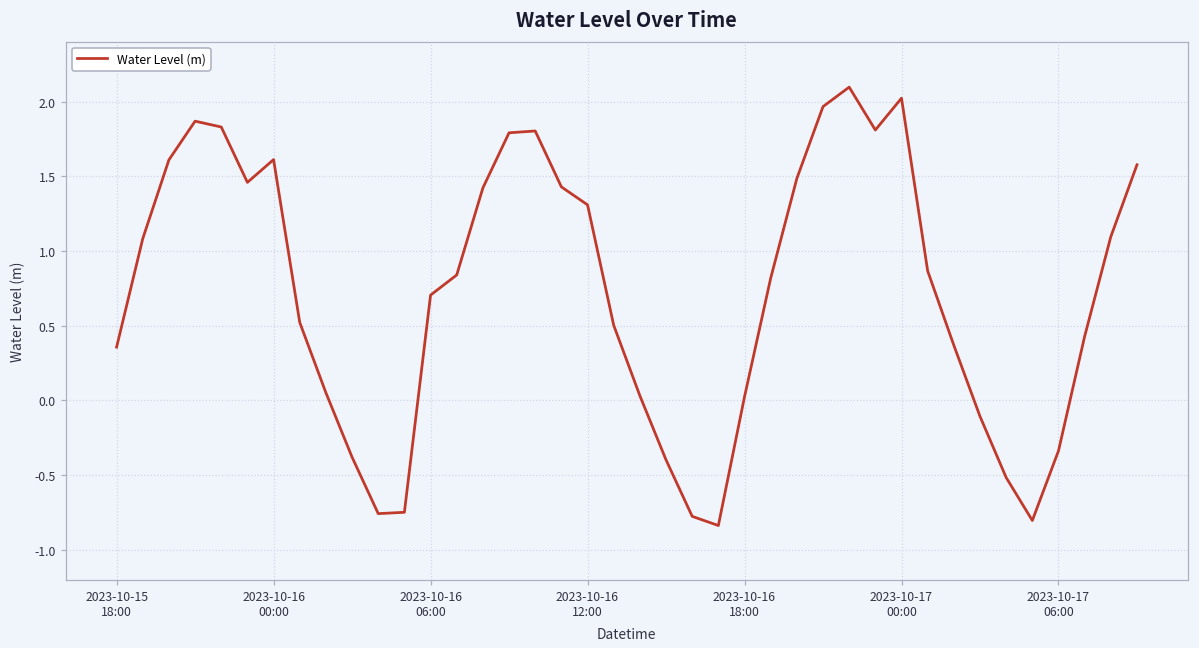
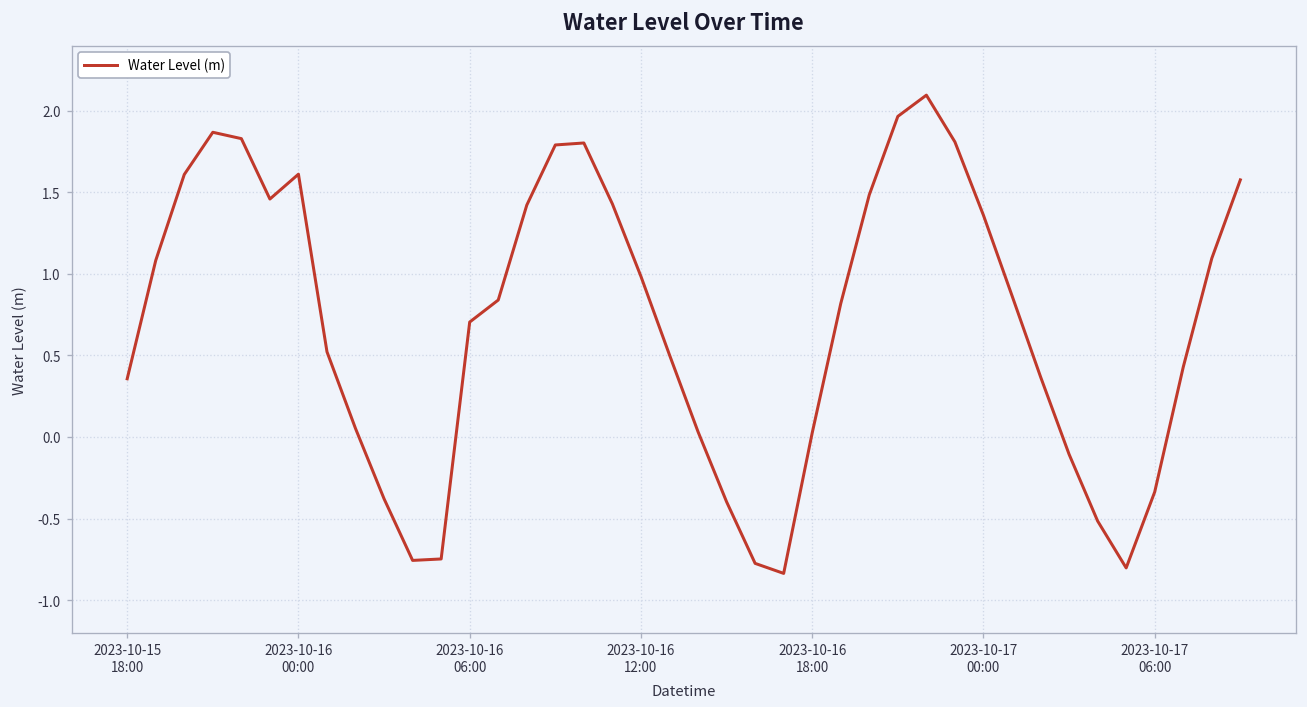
  {
    "2023-10-15 18:00": 0.36,
    "2023-10-16 00:00": 1.61,
    "2023-10-16 06:00": 0.70,
-   "2023-10-16 12:00": 1.31,
+   "2023-10-16 12:00": 0.98,
    "2023-10-16 18:00": 0.03,
-   "2023-10-17 00:00": 2.02,
+   "2023-10-17 00:00": 1.36,
    "2023-10-17 06:00": -0.34
  }
